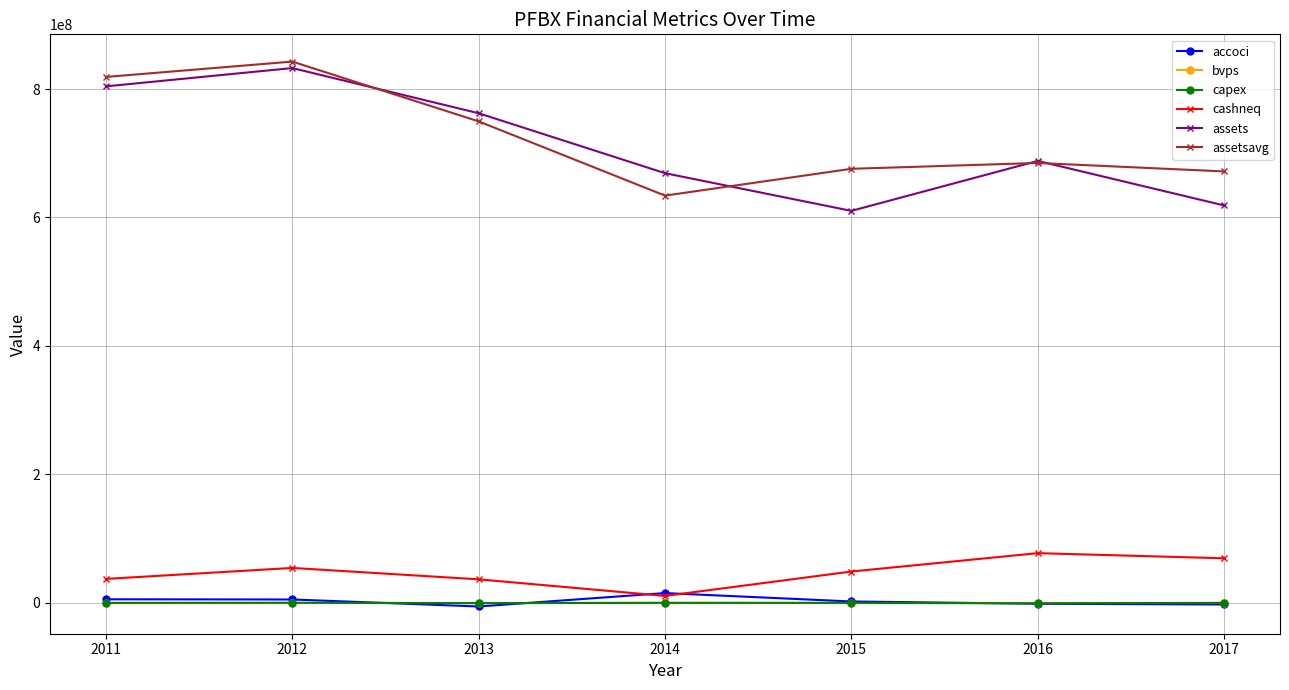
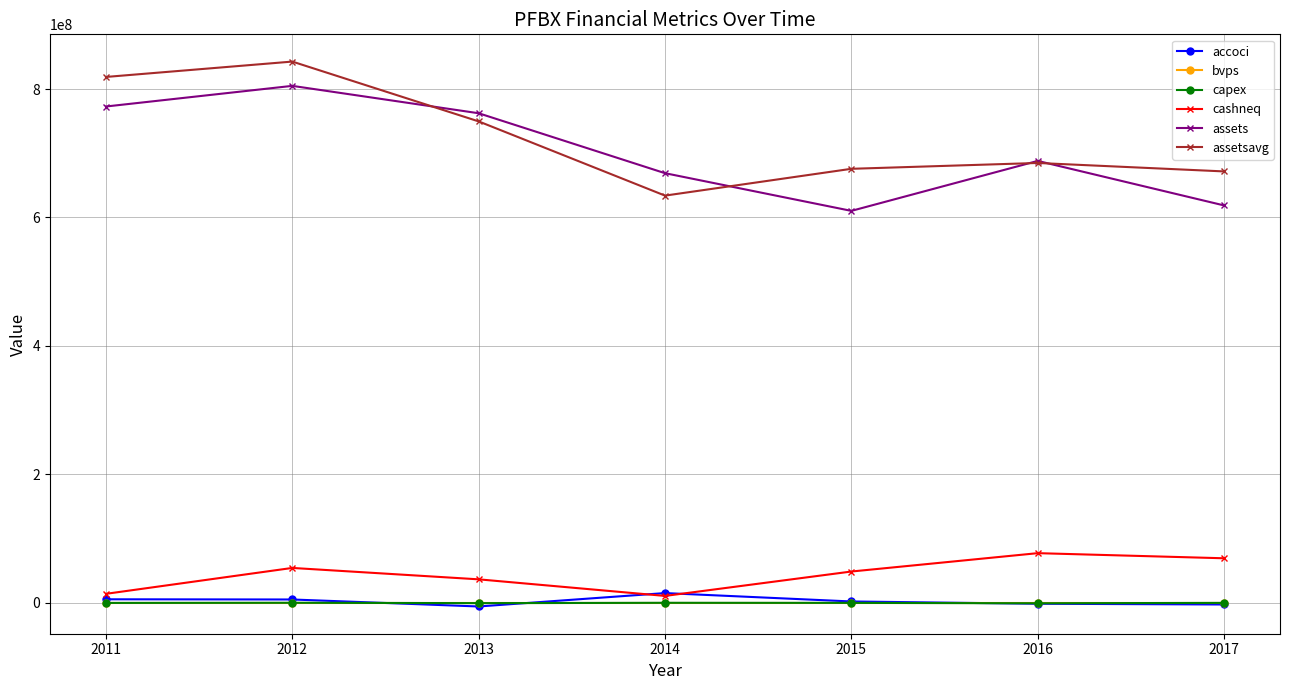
  {
    "accoci": {
      "2011": 10000000,
      "2012": 0,
      "2013": -10000000,
      "2014": 10000000
    },
    "capex": {
      "2011": 0,
      "2012": 0,
      "2013": 0,
      "2014": 0
    },
    "cashneq": {
-     "2011": 40000000,
+     "2011": 10000000,
      "2012": 50000000,
      "2013": 40000000,
      "2014": 10000000,
      "2015": 50000000,
      "2016": 80000000,
      "2017": 70000000
    },
    "assets": {
-     "2011": 800000000,
-     "2012": 830000000,
+     "2011": 770000000,
+     "2012": 800000000,
      "2013": 760000000,
      "2014": 670000000,
      "2015": 610000000,
      "2017": 620000000
    },
    "assetsavg": {
      "2011": 820000000,
      "2012": 840000000,
      "2013": 750000000,
      "2014": 630000000,
      "2015": 680000000,
      "2017": 670000000
    }
  }
